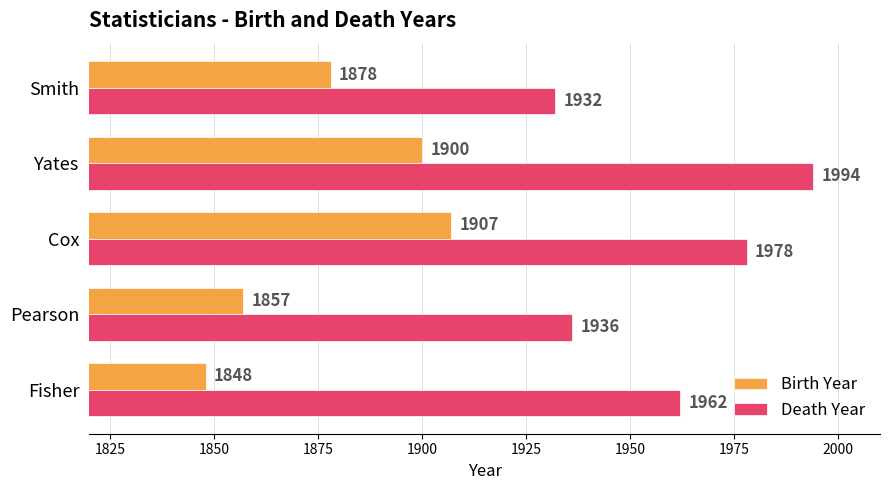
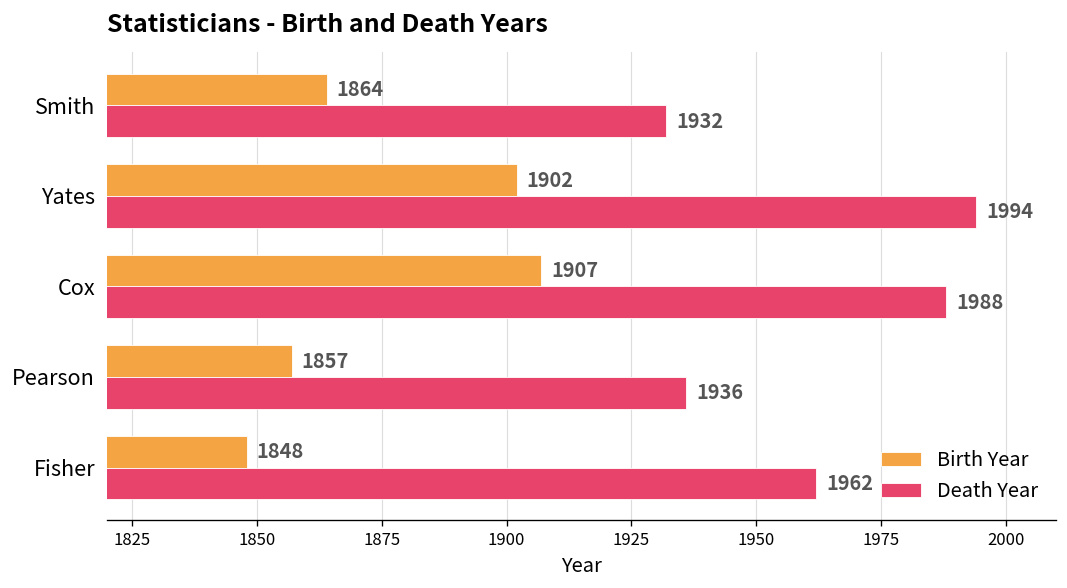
  {
    "Birth Year": {
-     "Smith": 1878,
-     "Yates": 1900,
+     "Smith": 1864,
+     "Yates": 1902,
      "Cox": 1907,
      "Pearson": 1857,
      "Fisher": 1848
    },
    "Death Year": {
      "Smith": 1932,
      "Yates": 1994,
-     "Cox": 1978,
+     "Cox": 1988,
      "Pearson": 1936,
      "Fisher": 1962
    }
  }
